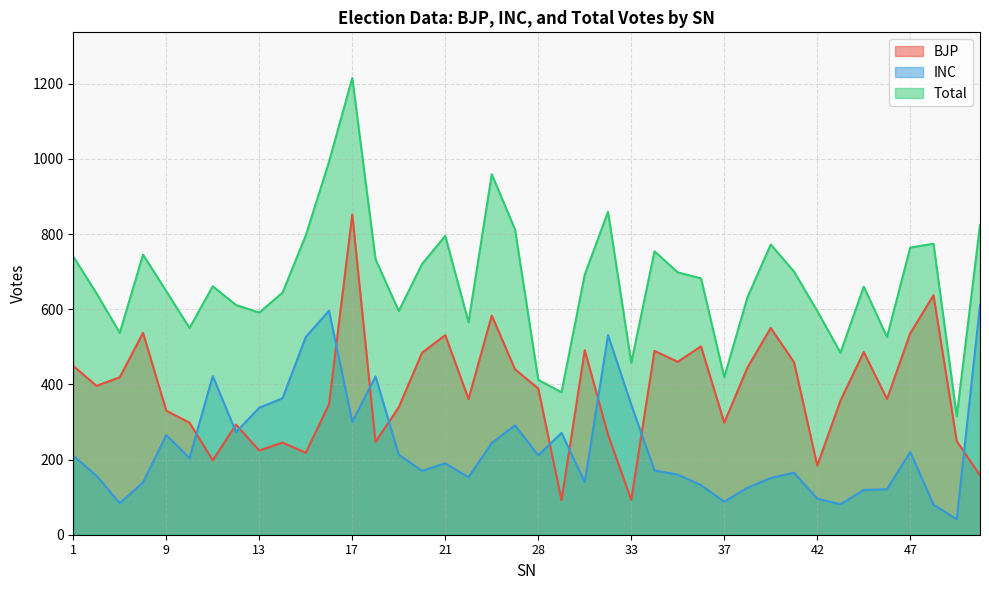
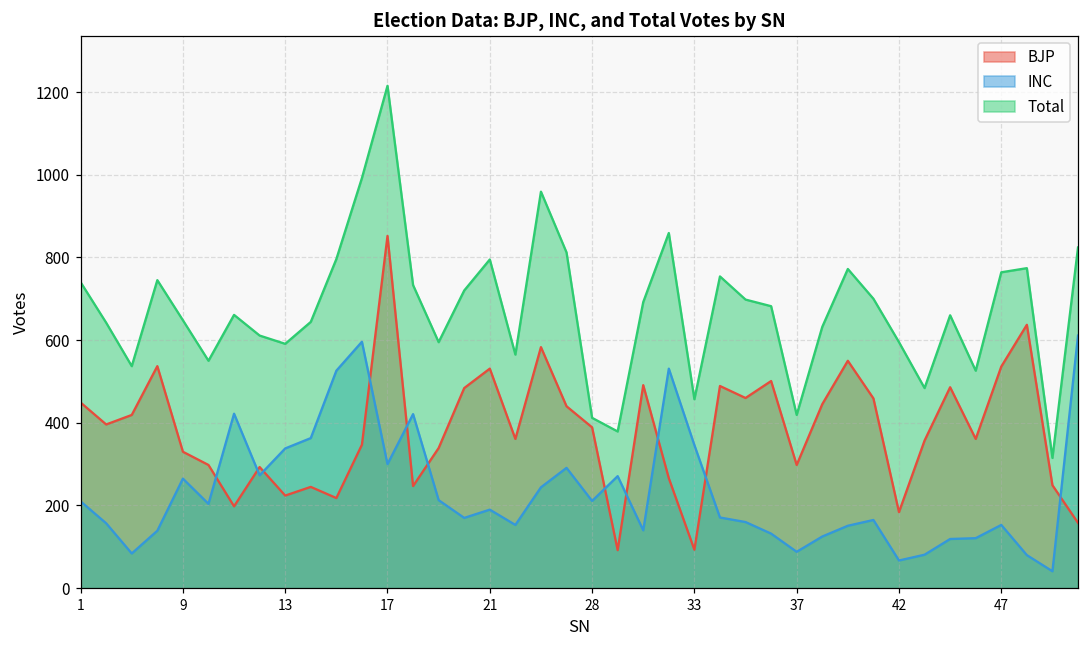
  {
    "BJP": {
      "28": 390,
      "42": 180,
      "47": 540
    },
    "INC": {
      "28": 210,
-     "42": 100,
-     "47": 220
+     "42": 70,
+     "47": 150
    },
    "Total": {
      "28": 410,
      "42": 600,
      "47": 760
    }
  }
